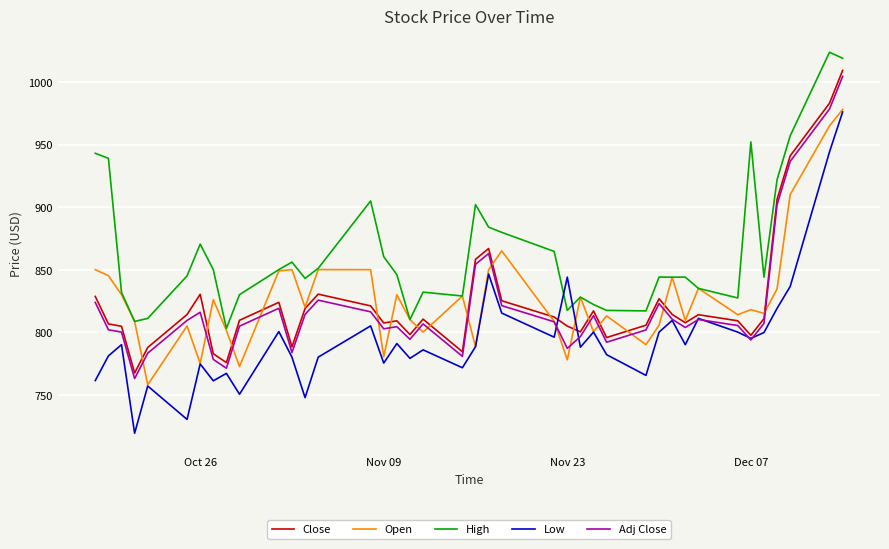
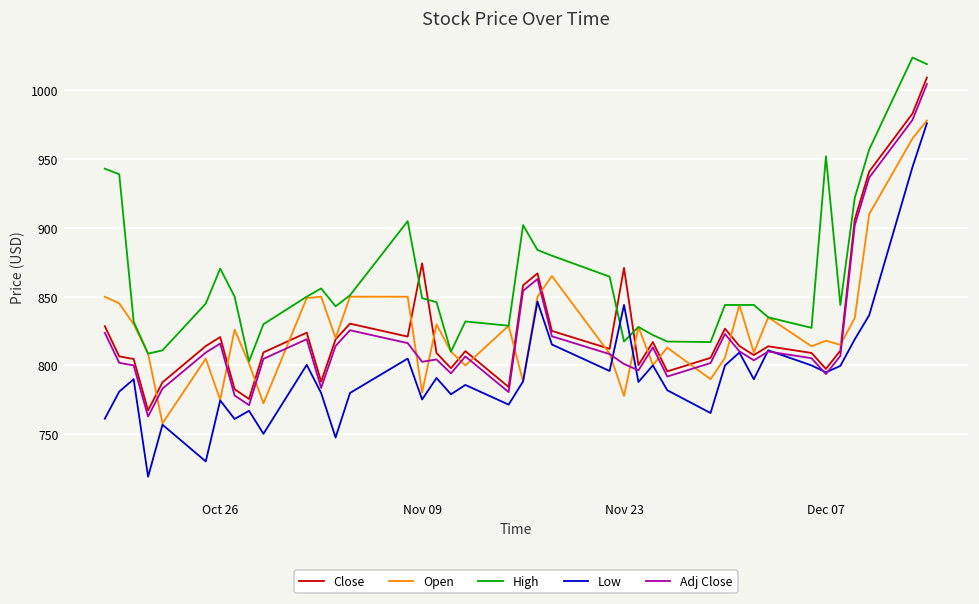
  {
    "Close": {
-     "Oct 26": 830,
-     "Nov 09": 807,
-     "Nov 23": 805,
+     "Oct 26": 821,
+     "Nov 09": 874,
+     "Nov 23": 871,
      "Dec 07": 798
    },
    "Open": {
      "Nov 09": 780,
      "Nov 23": 778,
      "Dec 07": 818
    },
    "High": {
      "Oct 26": 870,
-     "Nov 09": 860,
+     "Nov 09": 849,
      "Nov 23": 817,
      "Dec 07": 952
    },
    "Low": {
      "Nov 09": 775,
      "Nov 23": 844
    },
    "Adj Close": {
      "Oct 26": 816,
      "Nov 09": 803,
-     "Nov 23": 787
+     "Nov 23": 801
    }
  }
